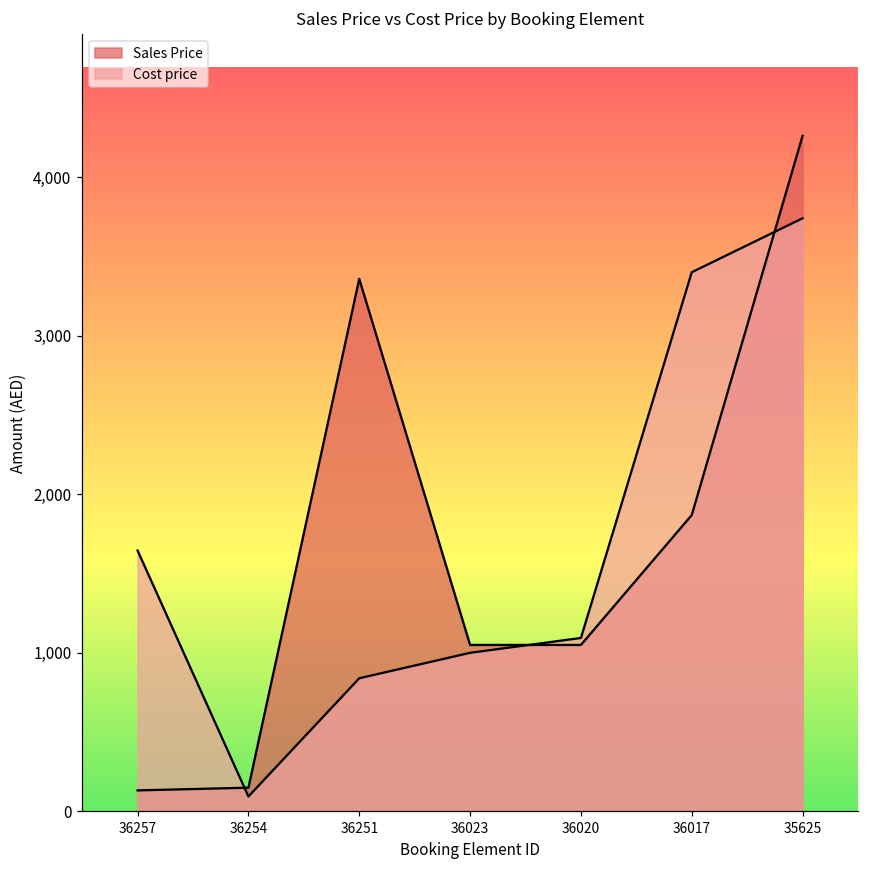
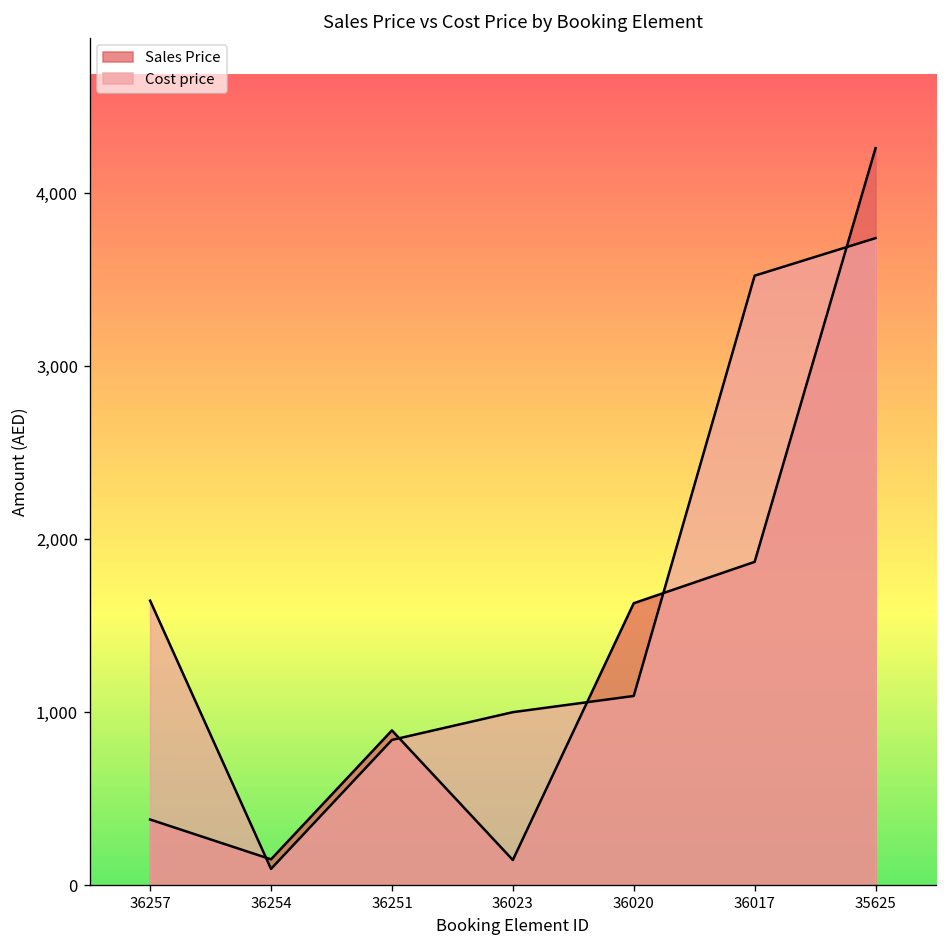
  {
    "Sales Price": {
-     "36257": "130",
+     "36257": "380",
      "36254": "150",
-     "36251": "3,360",
-     "36023": "1,050",
-     "36020": "1,050",
+     "36251": "900",
+     "36023": "150",
+     "36020": "1,630",
      "36017": "1,870",
      "35625": "4,260"
    },
    "Cost price": {
      "36257": "1,650",
      "36254": "90",
      "36251": "840",
      "36023": "1,000",
      "36020": "1,090",
-     "36017": "3,400",
+     "36017": "3,520",
      "35625": "3,740"
    }
  }
